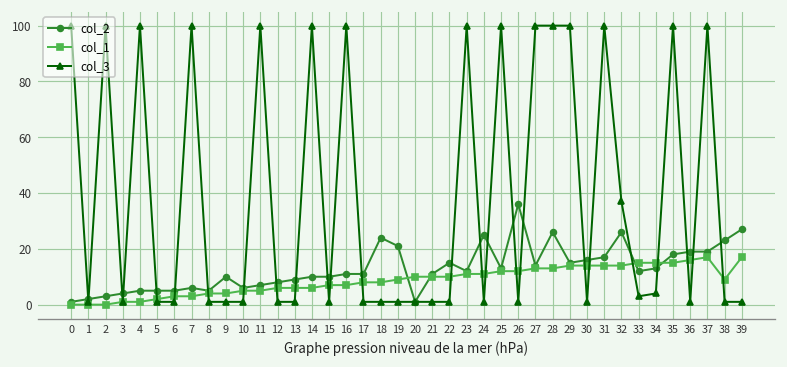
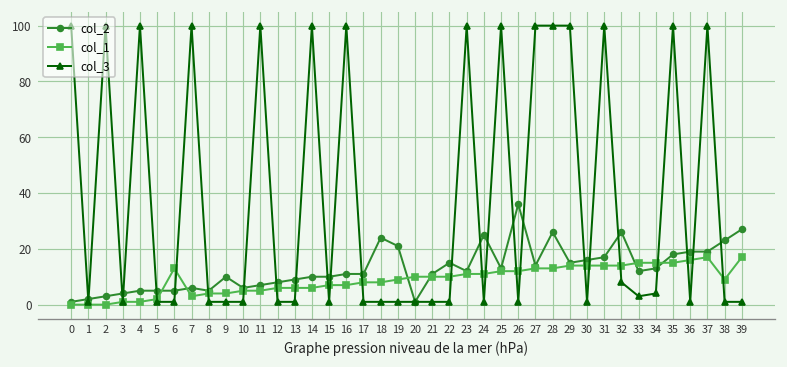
  {
    "col_2": {
      "2": 3,
      "3": 4,
      "4": 5,
      "5": 5,
      "6": 5,
      "7": 6,
      "9": 10,
      "11": 7,
      "12": 8,
      "13": 9,
      "14": 10,
      "15": 10,
      "16": 11,
      "17": 11,
      "18": 24,
      "19": 21,
      "22": 15,
      "24": 25,
      "26": 36,
      "28": 26,
      "30": 16,
      "31": 17,
      "32": 26,
      "33": 12,
      "34": 13,
      "35": 18,
      "36": 19,
      "37": 19,
      "38": 23,
      "39": 27
    },
    "col_1": {
      "2": 0,
      "4": 1,
-     "6": 3,
+     "6": 13,
      "7": 3,
      "9": 4,
      "11": 5,
      "12": 6,
      "13": 6,
      "14": 6,
      "15": 7,
      "16": 7,
      "17": 8,
      "18": 8,
      "19": 9,
      "20": 10,
      "22": 10,
      "24": 11,
      "26": 12,
      "28": 13,
      "30": 14,
      "31": 14,
      "32": 14,
      "33": 15,
      "34": 15,
      "35": 15,
      "36": 16,
      "37": 17,
      "38": 9,
      "39": 17
    },
    "col_3": {
      "4": 100,
      "6": 1,
      "7": 100,
      "8": 1,
      "9": 1,
      "10": 1,
      "11": 100,
      "12": 1,
      "13": 1,
      "14": 100,
      "15": 1,
      "16": 100,
      "17": 1,
      "18": 1,
      "19": 1,
      "21": 1,
      "22": 1,
      "23": 100,
      "24": 1,
      "25": 100,
      "26": 1,
      "27": 100,
      "28": 100,
      "29": 100,
      "30": 1,
      "31": 100,
-     "32": 37,
+     "32": 8,
      "33": 3,
      "34": 4,
      "35": 100,
      "36": 1,
      "37": 100,
      "38": 1,
      "39": 1
    }
  }
